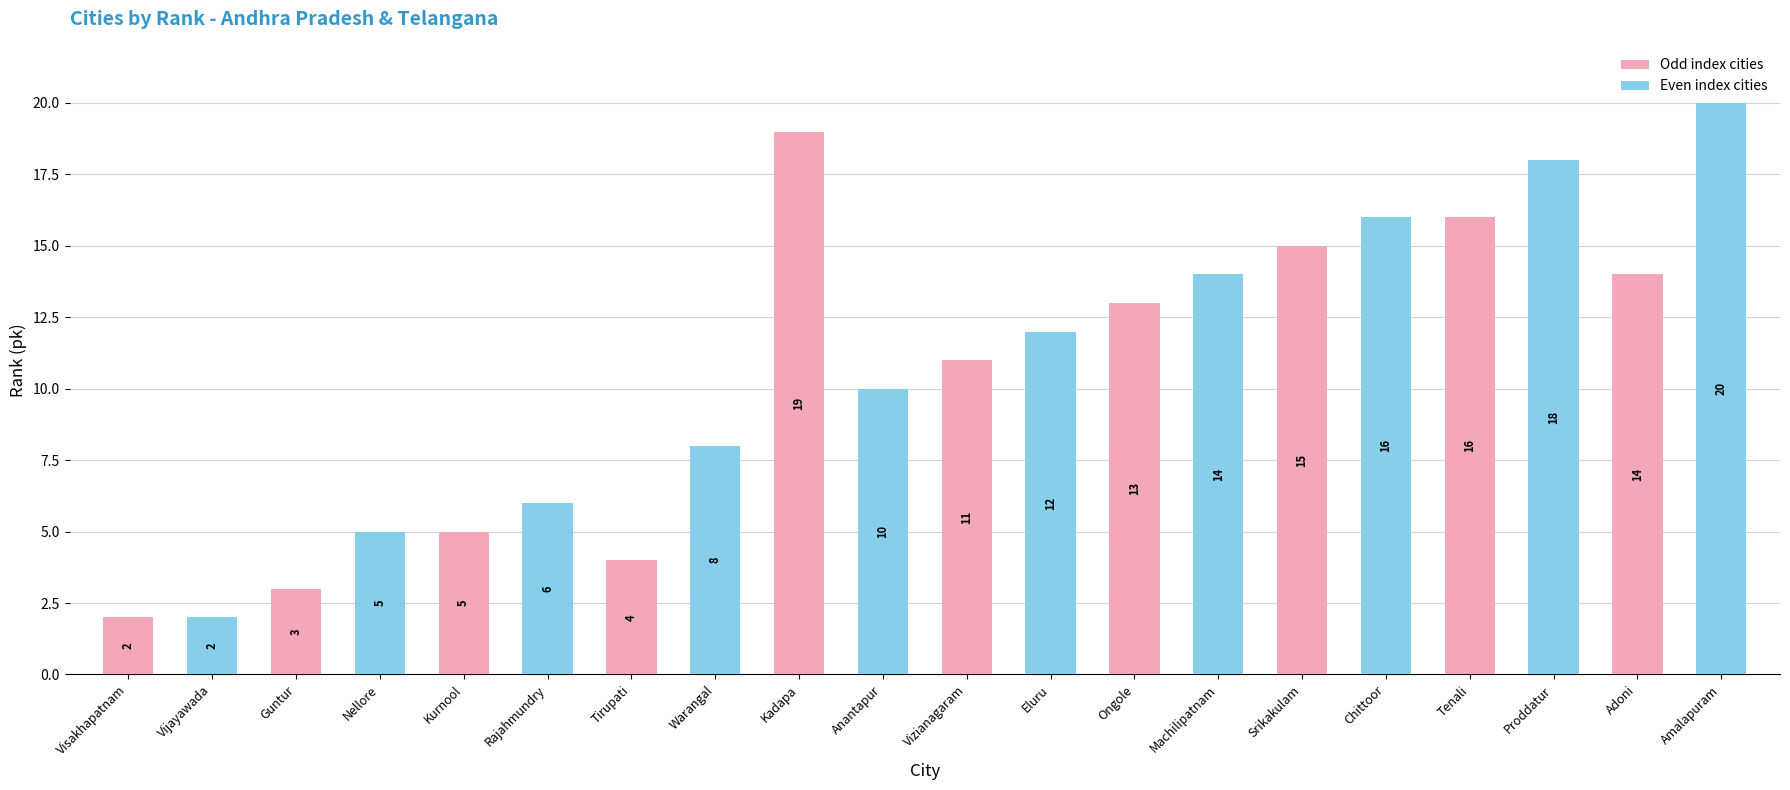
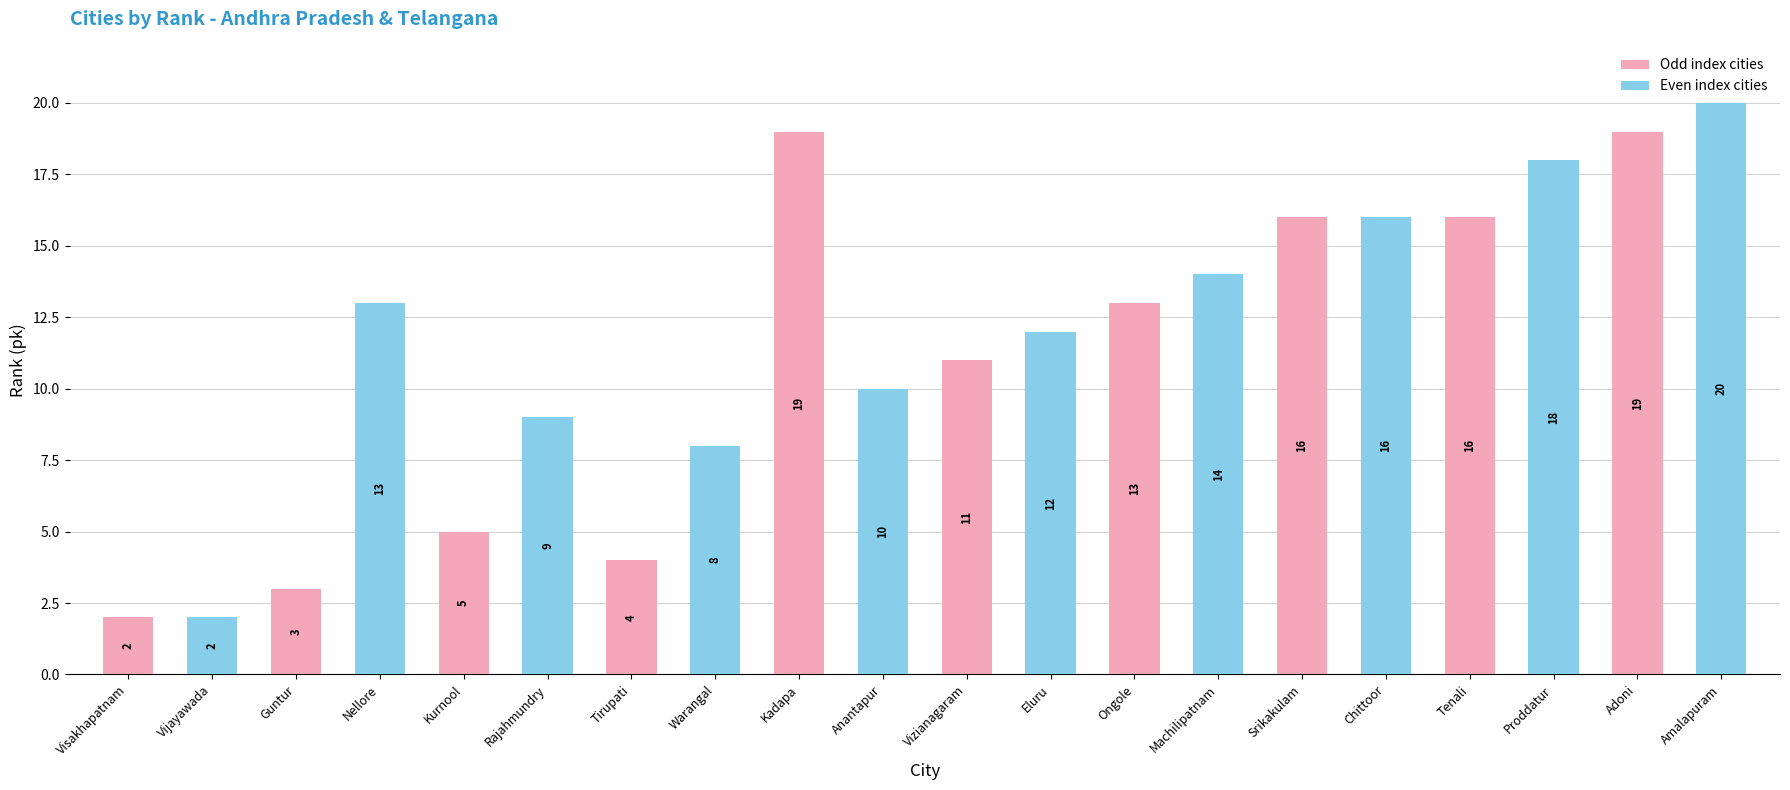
  {
    "Visakhapatnam": 2,
    "Vijayawada": 2,
    "Guntur": 3,
-   "Nellore": 5,
+   "Nellore": 13,
    "Kurnool": 5,
-   "Rajahmundry": 6,
+   "Rajahmundry": 9,
    "Tirupati": 4,
    "Warangal": 8,
    "Kadapa": 19,
    "Anantapur": 10,
    "Vizianagaram": 11,
    "Eluru": 12,
    "Ongole": 13,
    "Machilipatnam": 14,
-   "Srikakulam": 15,
+   "Srikakulam": 16,
    "Chittoor": 16,
    "Tenali": 16,
    "Proddatur": 18,
-   "Adoni": 14,
+   "Adoni": 19,
    "Amalapuram": 20
  }
